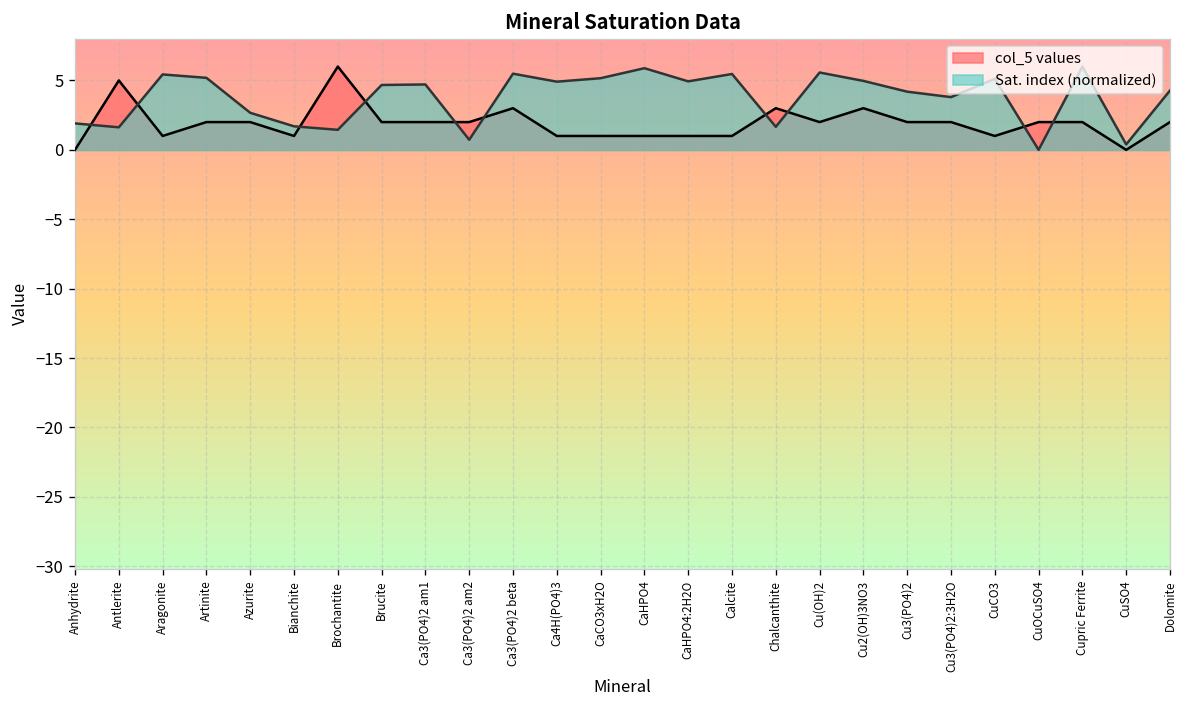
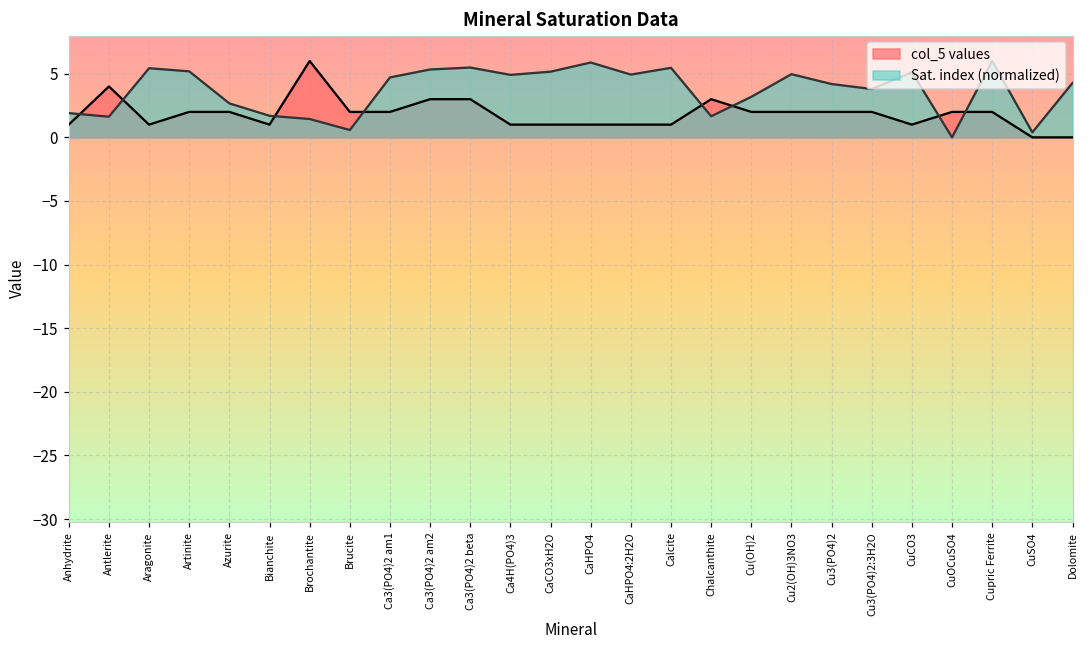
  {
    "col_5 values": {
-     "Anhydrite": 0,
-     "Antlerite": 5,
+     "Anhydrite": 1,
+     "Antlerite": 4,
      "Aragonite": 1,
      "Artinite": 2,
      "Azurite": 2,
      "Bianchite": 1,
      "Brochantite": 6,
      "Brucite": 2,
      "Ca3(PO4)2 am1": 2,
-     "Ca3(PO4)2 am2": 2,
+     "Ca3(PO4)2 am2": 3,
      "Ca3(PO4)2 beta": 3,
      "Ca4H(PO4)3": 1,
      "CaCO3xH2O": 1,
      "CaHPO4": 1,
      "CaHPO4:2H2O": 1,
      "Calcite": 1,
      "Chalcanthite": 3,
      "Cu(OH)2": 2,
-     "Cu2(OH)3NO3": 3,
+     "Cu2(OH)3NO3": 2,
      "Cu3(PO4)2": 2,
      "Cu3(PO4)2:3H2O": 2,
      "CuCO3": 1,
      "CuOCuSO4": 2,
      "Cupric Ferrite": 2,
      "CuSO4": 0,
-     "Dolomite": 2
+     "Dolomite": 0
    },
    "Sat. index (normalized)": {
      "Anhydrite": 1.9,
      "Antlerite": 1.6,
      "Aragonite": 5.4,
      "Artinite": 5.2,
      "Azurite": 2.7,
      "Bianchite": 1.7,
      "Brochantite": 1.4,
-     "Brucite": 4.7,
+     "Brucite": 0.6,
      "Ca3(PO4)2 am1": 4.7,
-     "Ca3(PO4)2 am2": 0.7,
+     "Ca3(PO4)2 am2": 5.3,
      "Ca3(PO4)2 beta": 5.5,
      "Ca4H(PO4)3": 4.9,
      "CaCO3xH2O": 5.2,
      "CaHPO4": 5.9,
      "CaHPO4:2H2O": 4.9,
      "Calcite": 5.5,
      "Chalcanthite": 1.7,
-     "Cu(OH)2": 5.6,
+     "Cu(OH)2": 3.2,
      "Cu2(OH)3NO3": 5.0,
      "Cu3(PO4)2": 4.2,
      "Cu3(PO4)2:3H2O": 3.8,
      "CuOCuSO4": 0.0,
      "CuSO4": 0.4,
      "Dolomite": 4.3
    }
  }
